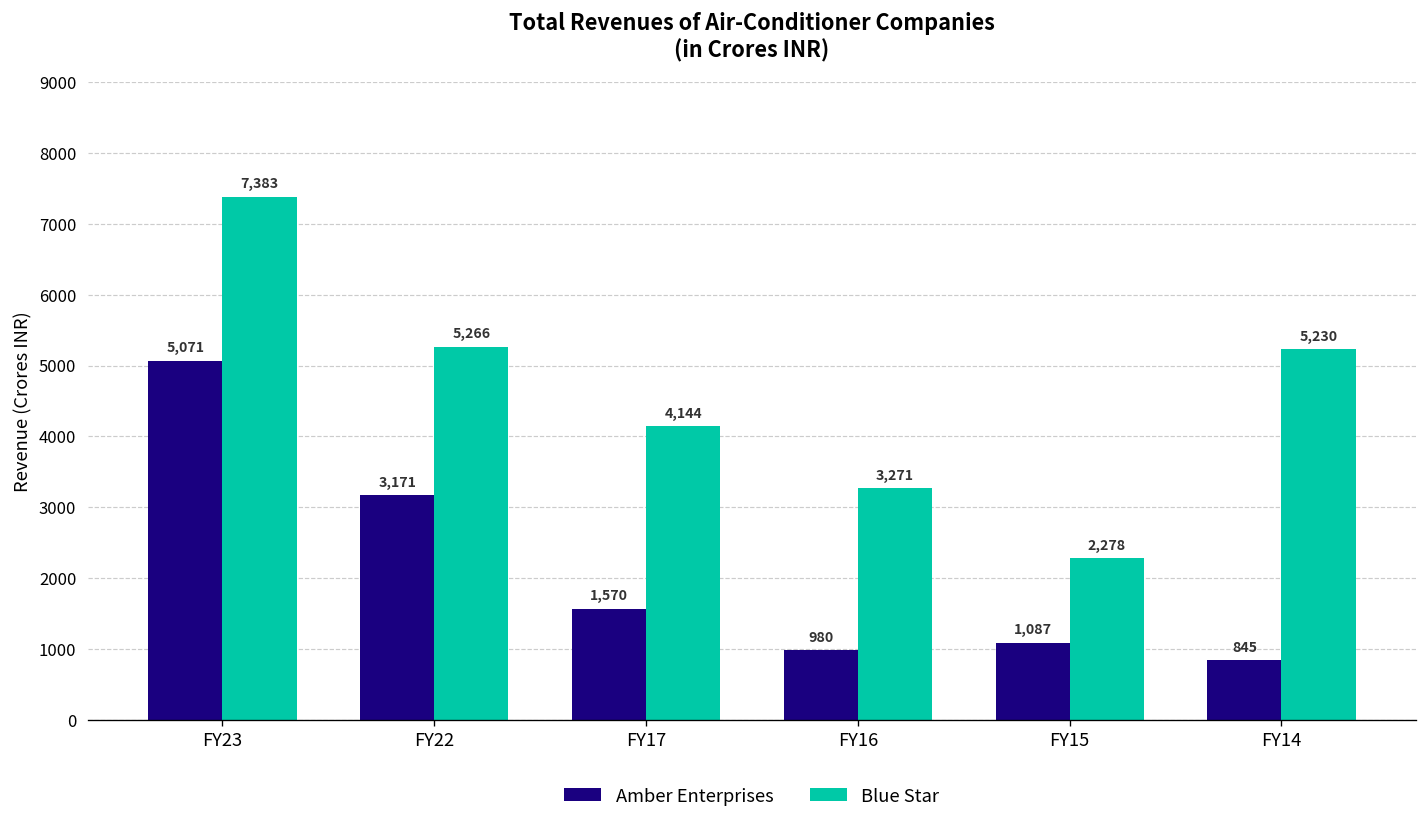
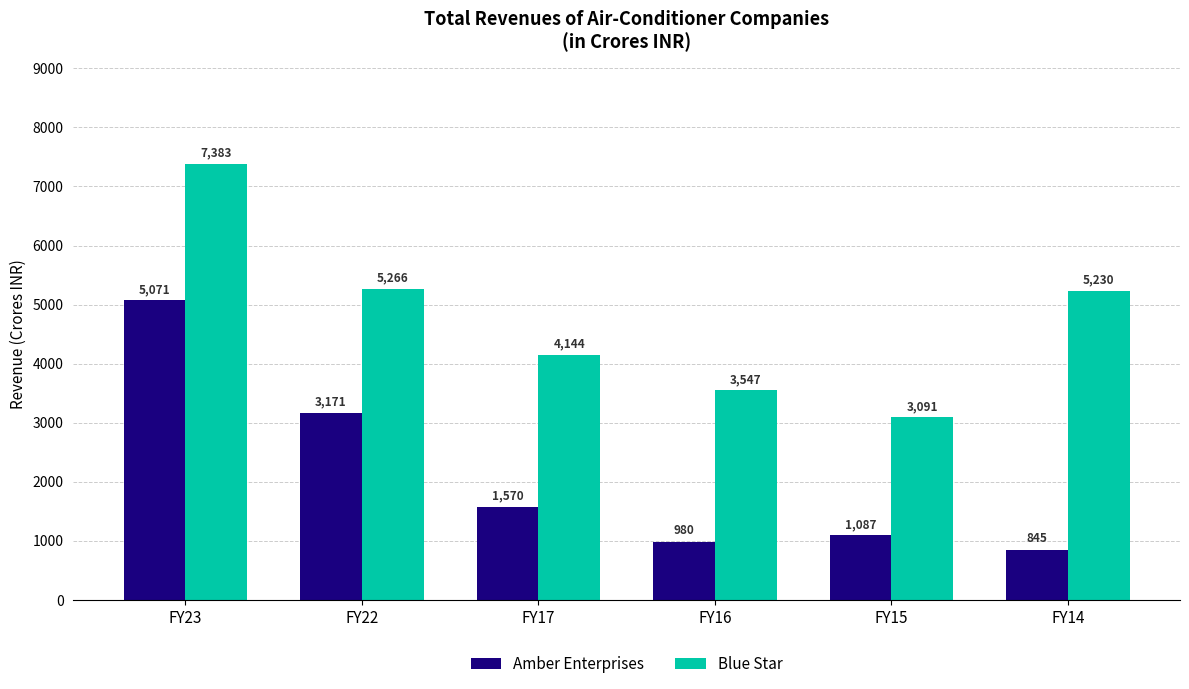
  {
    "Amber Enterprises": {
      "FY23": "5,071",
      "FY22": "3,171",
      "FY17": "1,570",
      "FY16": "980",
      "FY15": "1,087",
      "FY14": "845"
    },
    "Blue Star": {
      "FY23": "7,383",
      "FY22": "5,266",
      "FY17": "4,144",
-     "FY16": "3,271",
-     "FY15": "2,278",
+     "FY16": "3,547",
+     "FY15": "3,091",
      "FY14": "5,230"
    }
  }
